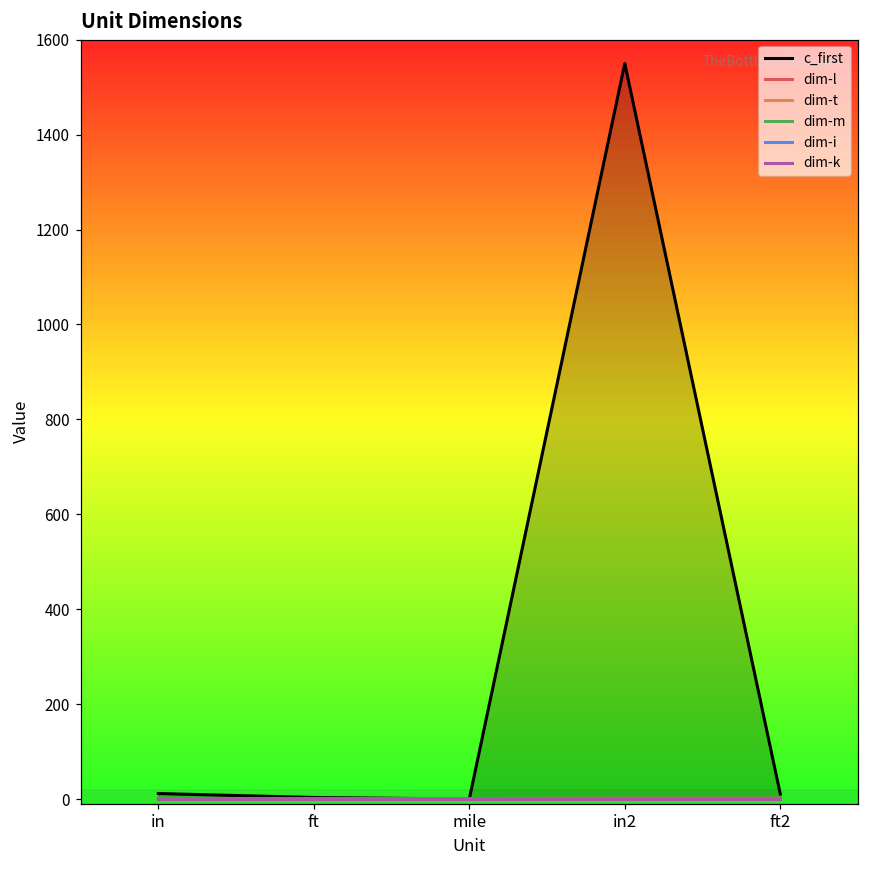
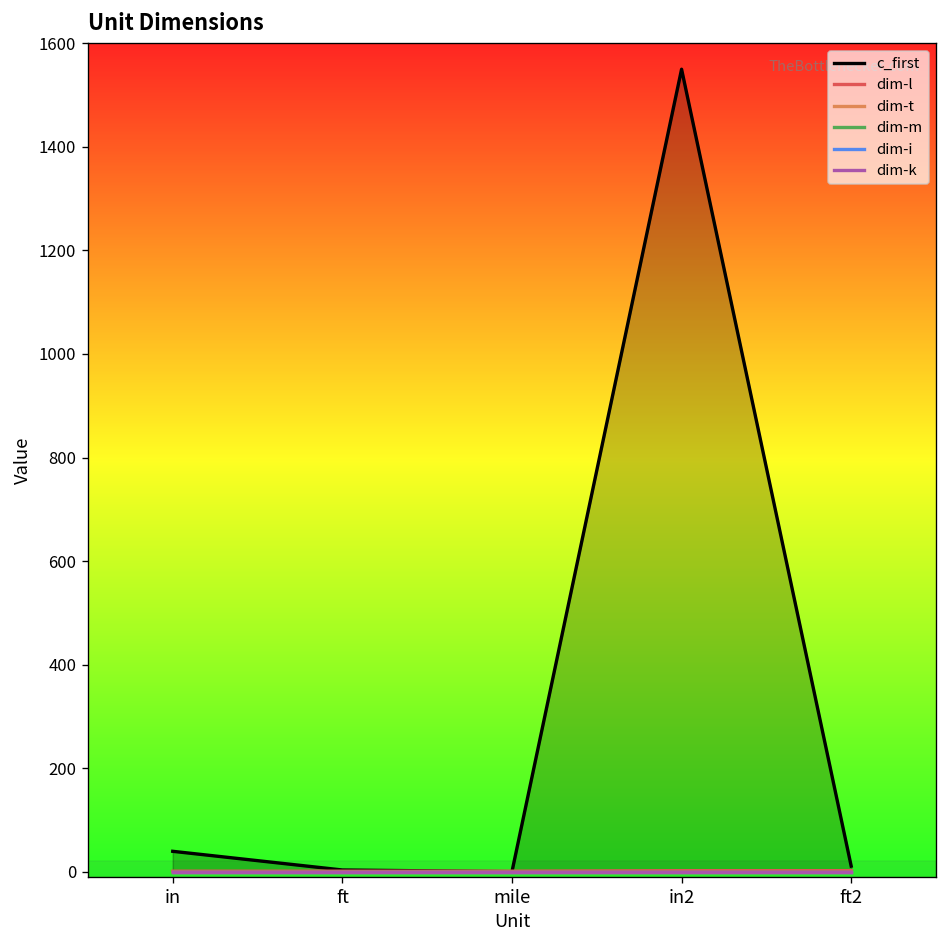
  {
    "c_first": {
-     "in": 10,
+     "in": 40,
      "in2": 1550,
      "ft2": 10
    },
    "dim-k": {
      "in": 0,
      "in2": 0,
      "ft2": 0
    }
  }
